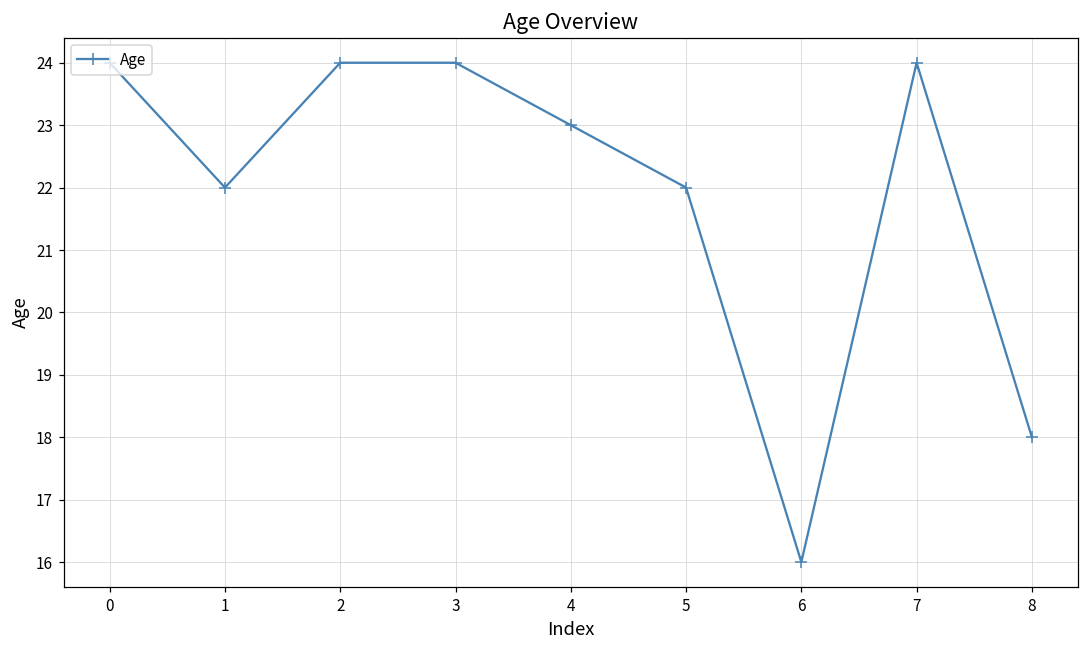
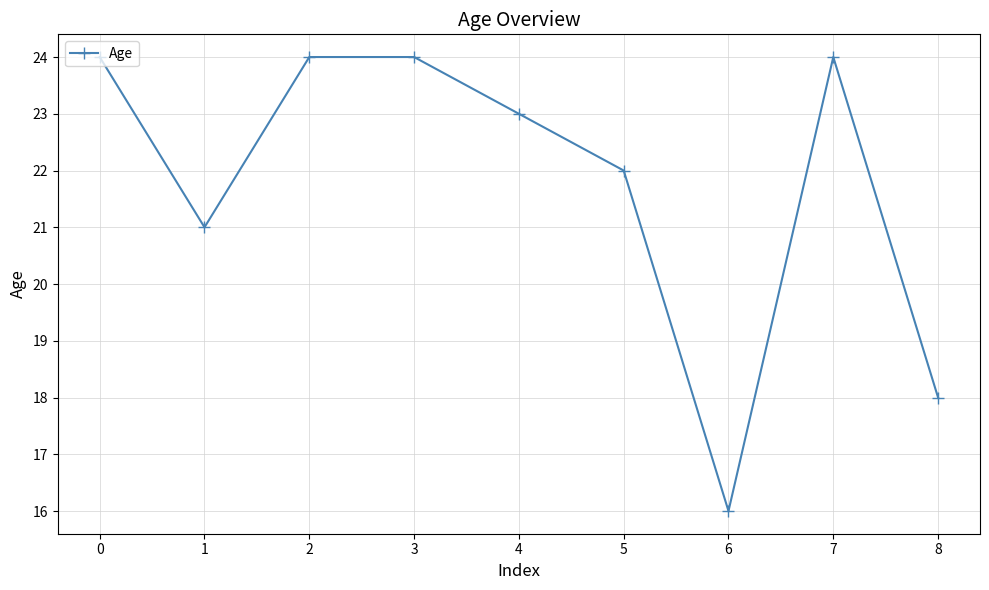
  {
-   "1": 22,
+   "1": 21,
    "2": 24,
    "3": 24,
    "4": 23,
    "5": 22,
    "6": 16,
    "7": 24,
    "8": 18
  }
